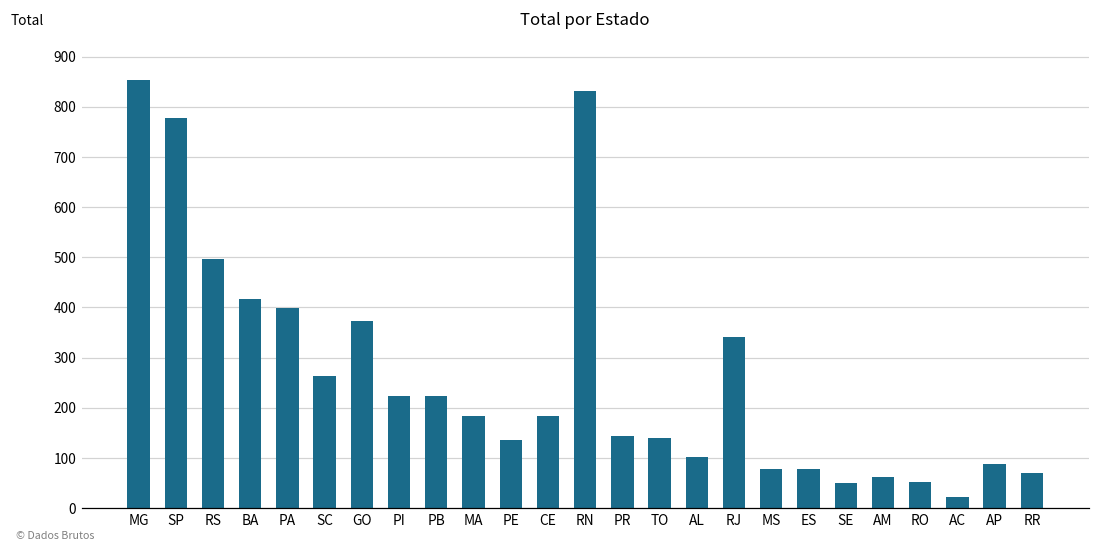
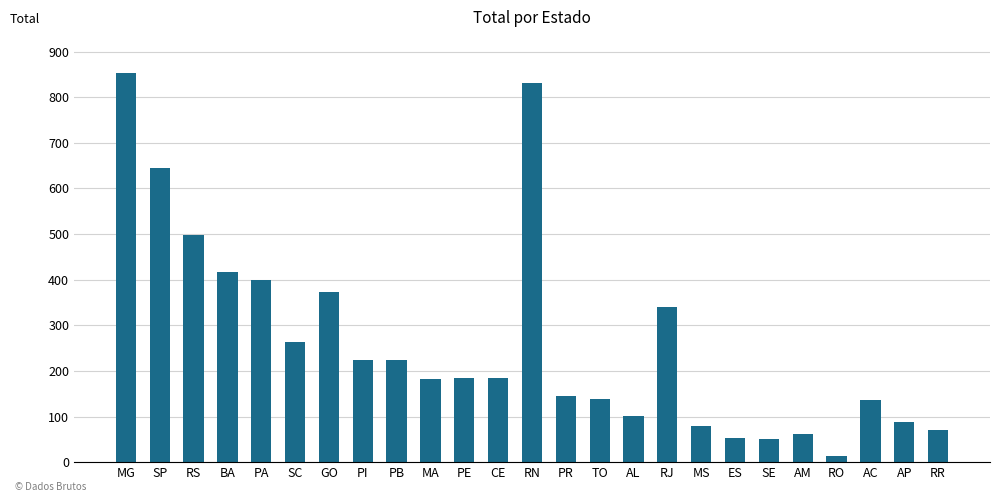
  {
    "MG": 850,
-   "SP": 780,
+   "SP": 650,
    "RS": 500,
    "BA": 420,
    "PA": 400,
    "SC": 260,
    "GO": 370,
    "PI": 220,
    "PB": 220,
    "MA": 180,
-   "PE": 140,
+   "PE": 180,
    "CE": 180,
    "RN": 830,
    "PR": 140,
    "TO": 140,
    "AL": 100,
    "RJ": 340,
    "MS": 80,
-   "ES": 80,
+   "ES": 50,
    "SE": 50,
    "AM": 60,
-   "RO": 50,
-   "AC": 20,
+   "RO": 10,
+   "AC": 140,
    "AP": 90,
    "RR": 70
  }
